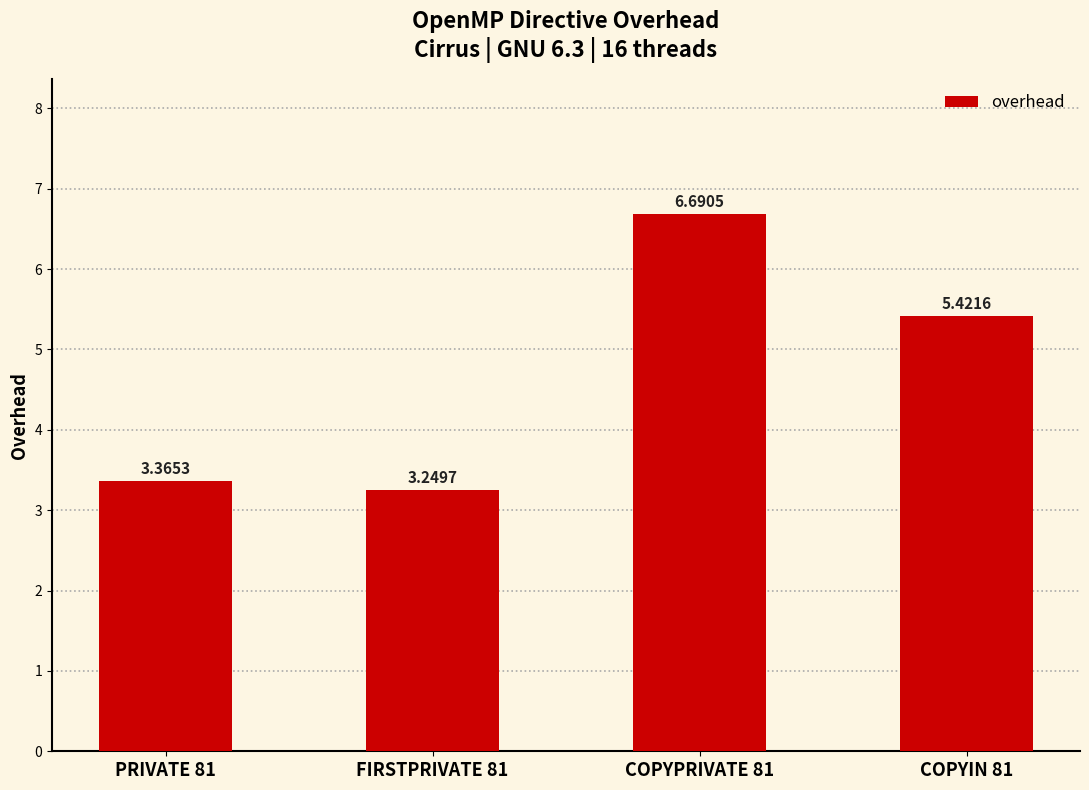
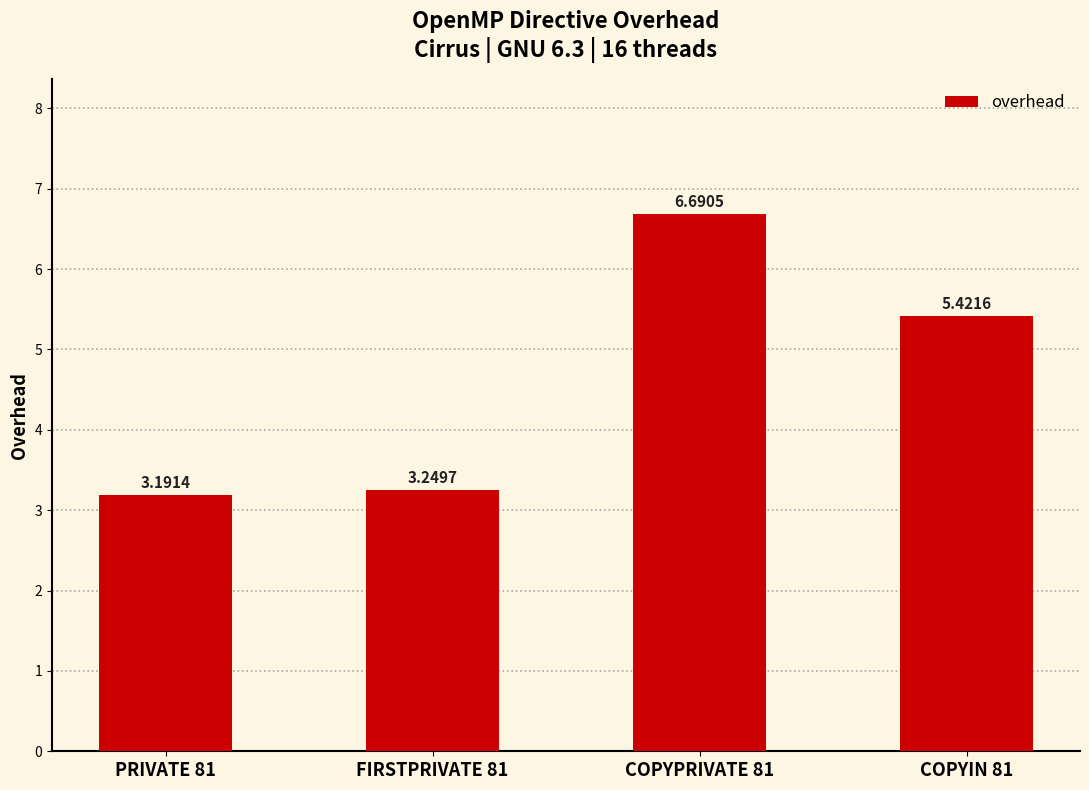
  {
-   "PRIVATE 81": 3.3653,
+   "PRIVATE 81": 3.1914,
    "FIRSTPRIVATE 81": 3.2497,
    "COPYPRIVATE 81": 6.6905,
    "COPYIN 81": 5.4216
  }
